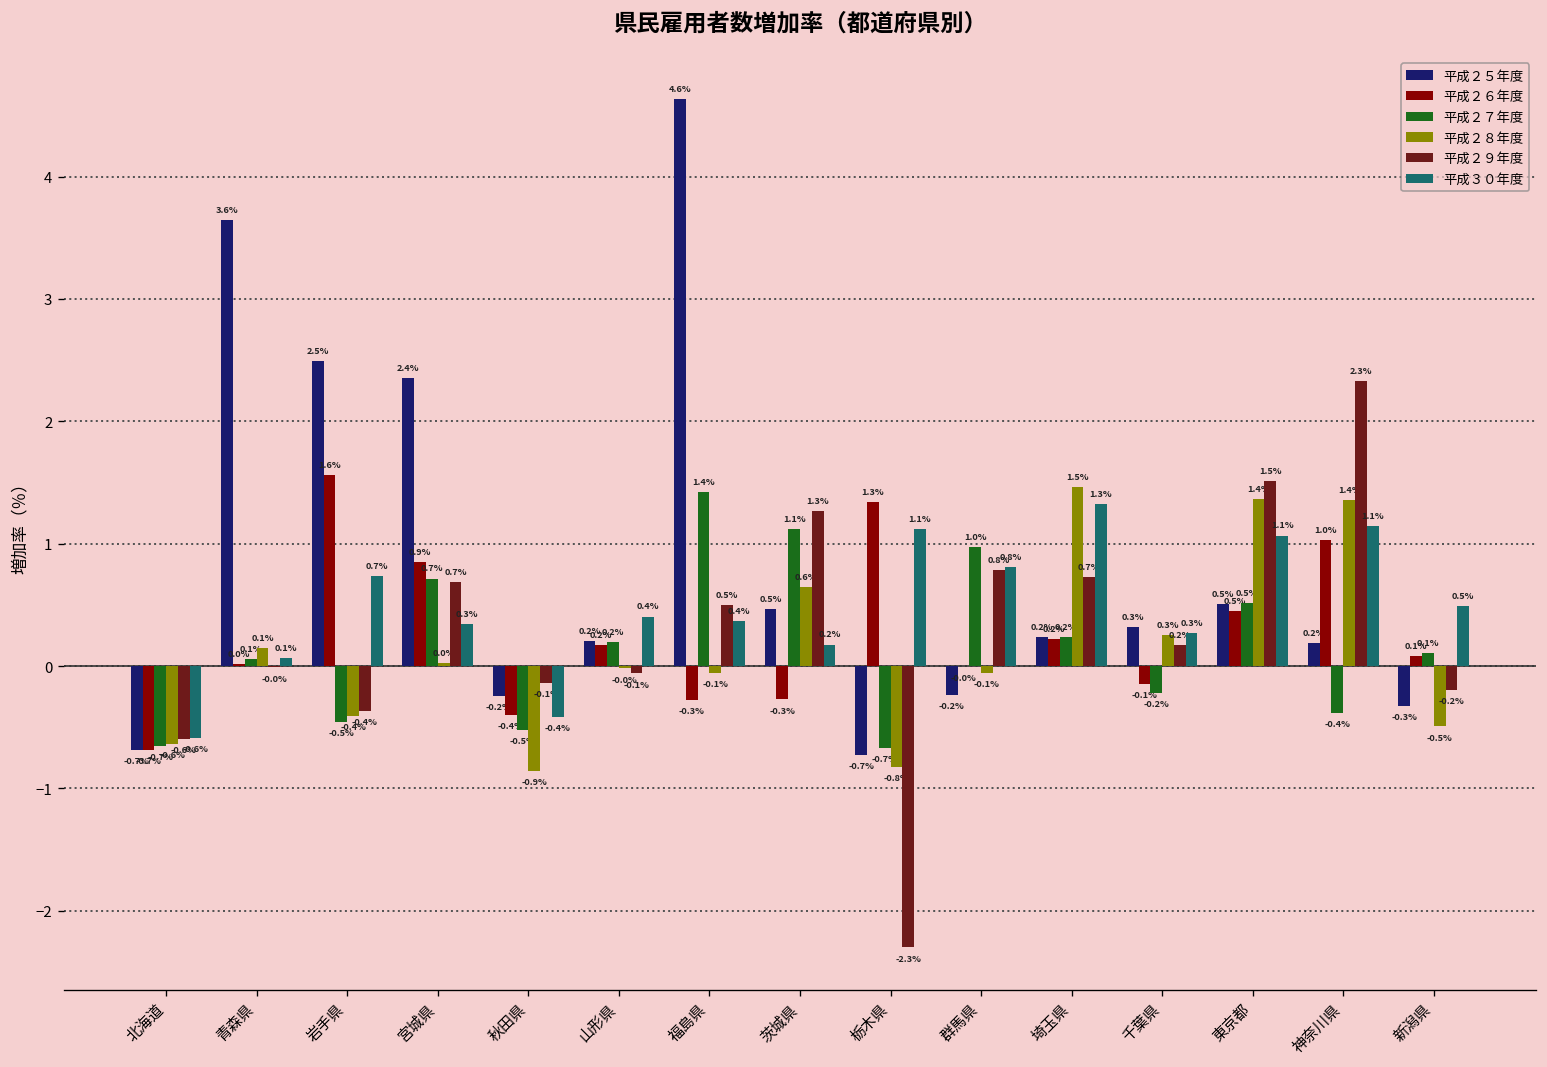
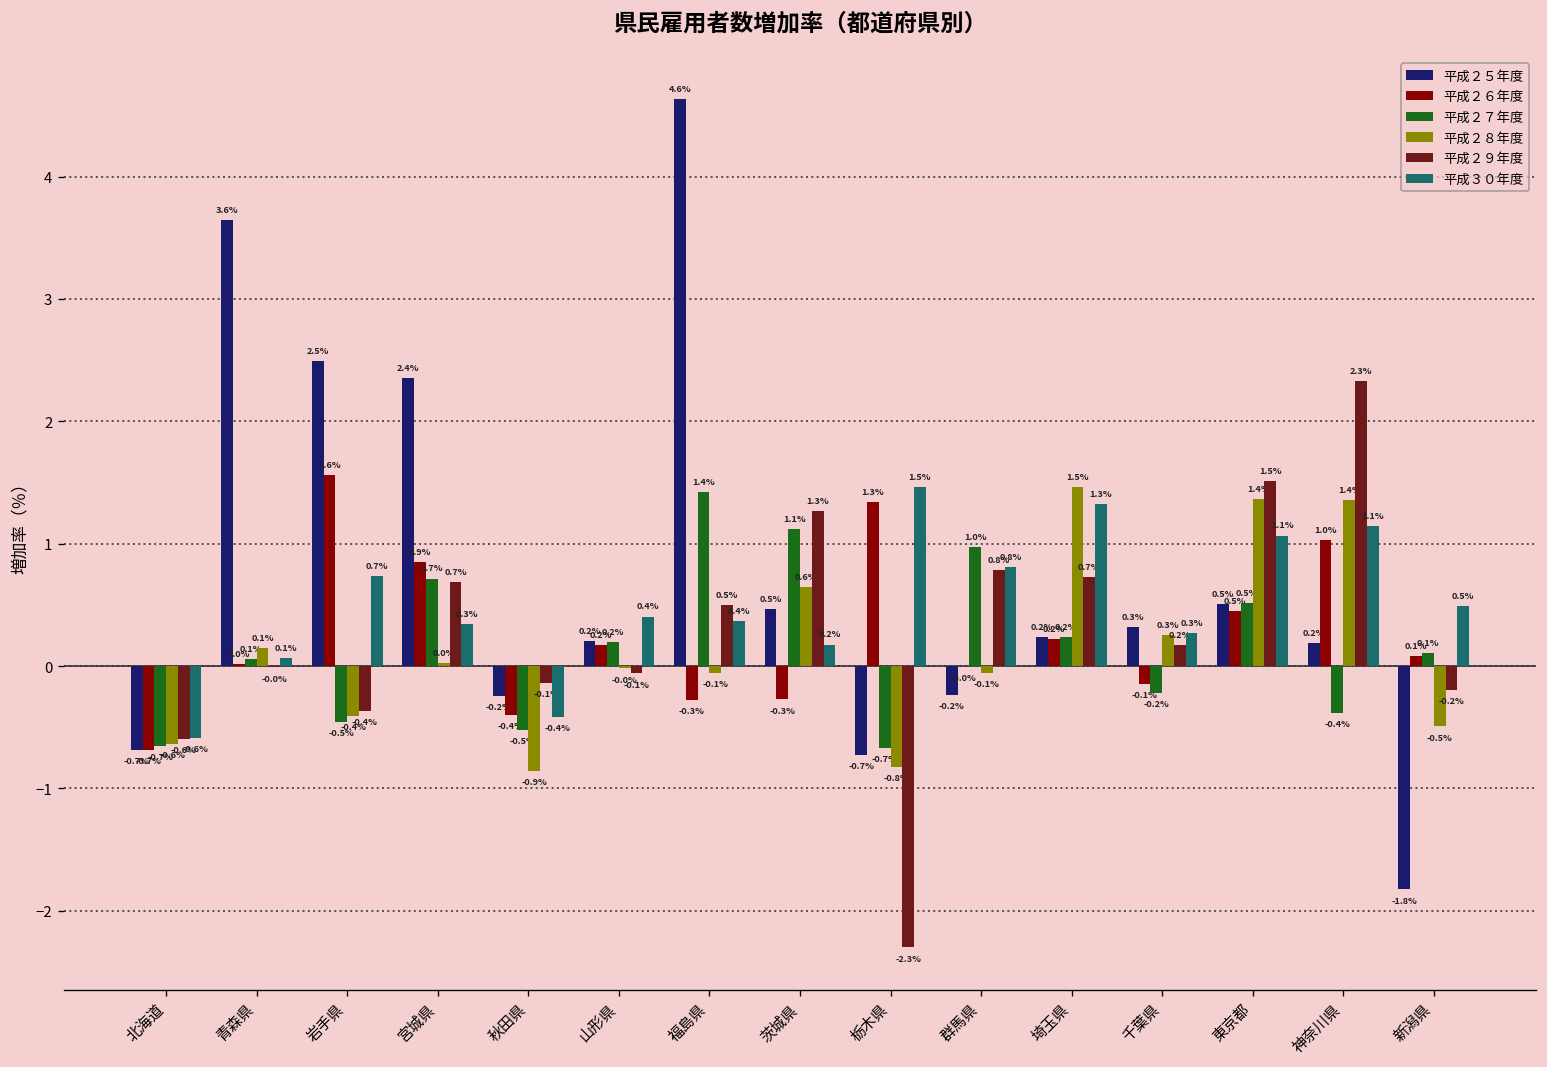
  {
    "平成２５年度": {
      "青森県": "3.6%",
      "岩手県": "2.5%",
      "宮城県": "2.4%",
      "秋田県": "-0.2%",
      "福島県": "4.6%",
      "茨城県": "0.5%",
      "栃木県": "-0.7%",
      "群馬県": "-0.2%",
      "千葉県": "0.3%",
      "神奈川県": "0.2%",
-     "新潟県": "-0.3%"
+     "新潟県": "-1.8%"
    },
    "平成２７年度": {
      "宮城県": "0.7%",
      "秋田県": "-0.5%",
      "福島県": "1.4%",
      "茨城県": "1.1%",
      "栃木県": "-0.7%",
      "群馬県": "1.0%",
      "千葉県": "-0.2%",
      "東京都": "0.5%",
      "神奈川県": "-0.4%"
    },
    "平成２８年度": {
      "青森県": "0.1%",
      "宮城県": "0.0%",
      "秋田県": "-0.9%",
      "福島県": "-0.1%",
      "茨城県": "0.6%",
      "栃木県": "-0.8%",
      "群馬県": "-0.1%",
      "埼玉県": "1.5%",
      "千葉県": "0.3%",
      "東京都": "1.4%",
      "神奈川県": "1.4%",
      "新潟県": "-0.5%"
    },
    "平成３０年度": {
      "青森県": "0.1%",
      "岩手県": "0.7%",
      "宮城県": "0.3%",
      "秋田県": "-0.4%",
      "山形県": "0.4%",
      "福島県": "0.4%",
      "茨城県": "0.2%",
-     "栃木県": "1.1%",
+     "栃木県": "1.5%",
      "埼玉県": "1.3%",
      "千葉県": "0.3%",
      "東京都": "1.1%",
      "神奈川県": "1.1%",
      "新潟県": "0.5%"
    }
  }
